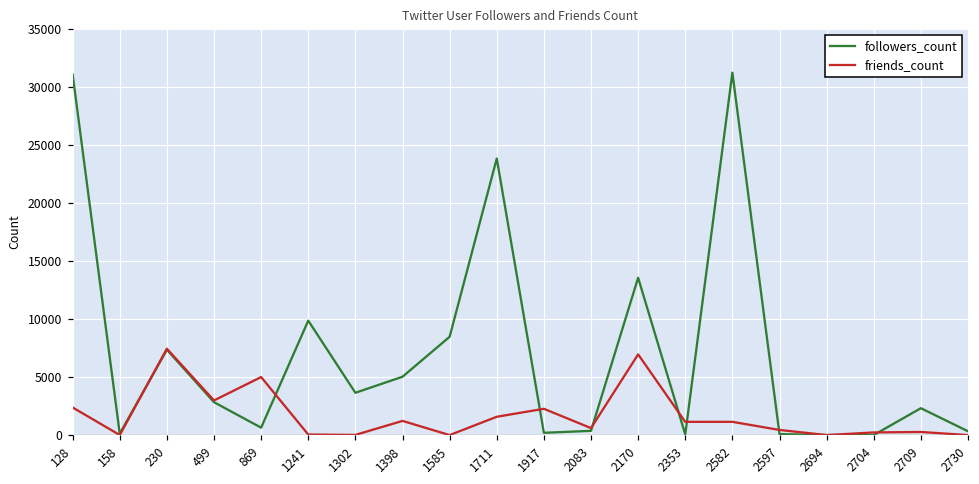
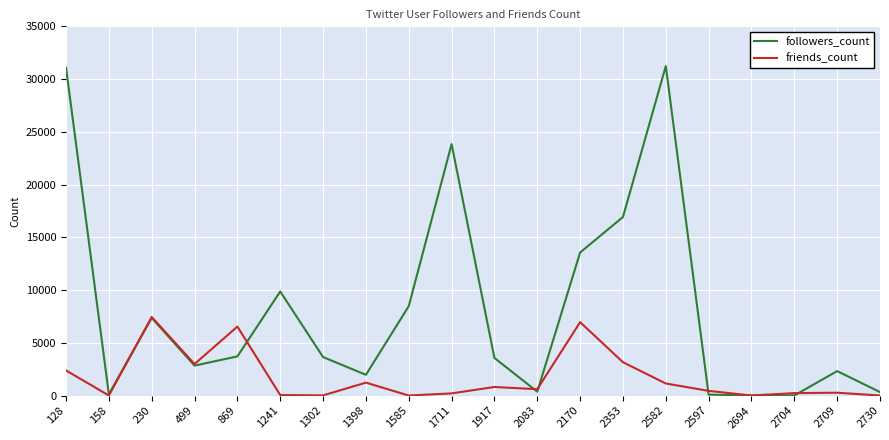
  {
    "followers_count": {
      "128": 31100,
-     "869": 600,
+     "869": 3700,
      "1241": 9900,
      "1302": 3600,
-     "1398": 5000,
+     "1398": 2000,
      "1585": 8500,
      "1711": 23800,
-     "1917": 200,
+     "1917": 3600,
      "2170": 13600,
-     "2353": 100,
+     "2353": 16900,
      "2582": 31200,
      "2597": 100,
      "2709": 2300,
      "2730": 300
    },
    "friends_count": {
      "128": 2400,
-     "869": 5000,
+     "869": 6500,
      "1241": 0,
      "1302": 0,
      "1398": 1200,
      "1585": 0,
-     "1711": 1600,
-     "1917": 2300,
+     "1711": 200,
+     "1917": 800,
      "2170": 7000,
-     "2353": 1100,
+     "2353": 3200,
      "2582": 1100,
      "2597": 400,
      "2709": 300,
      "2730": 0
    }
  }
